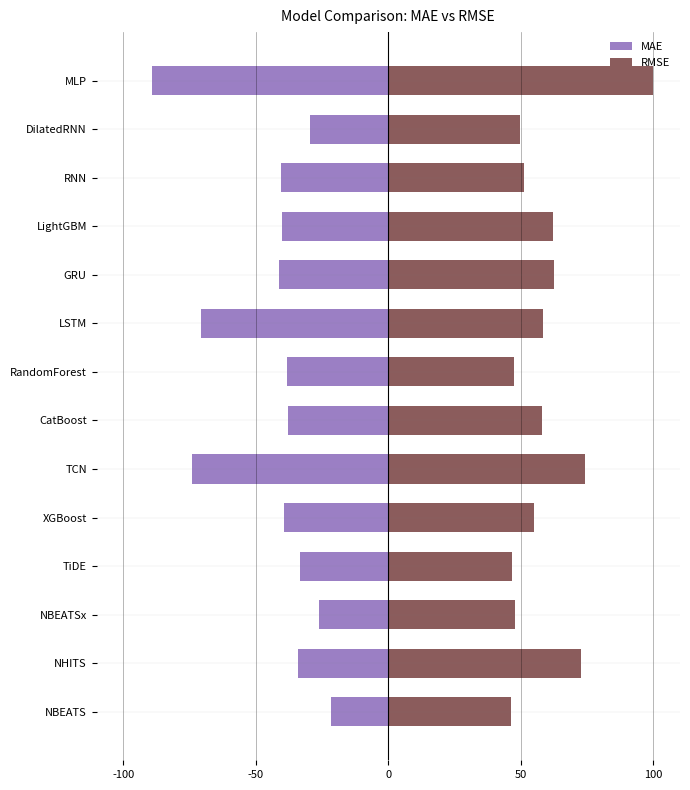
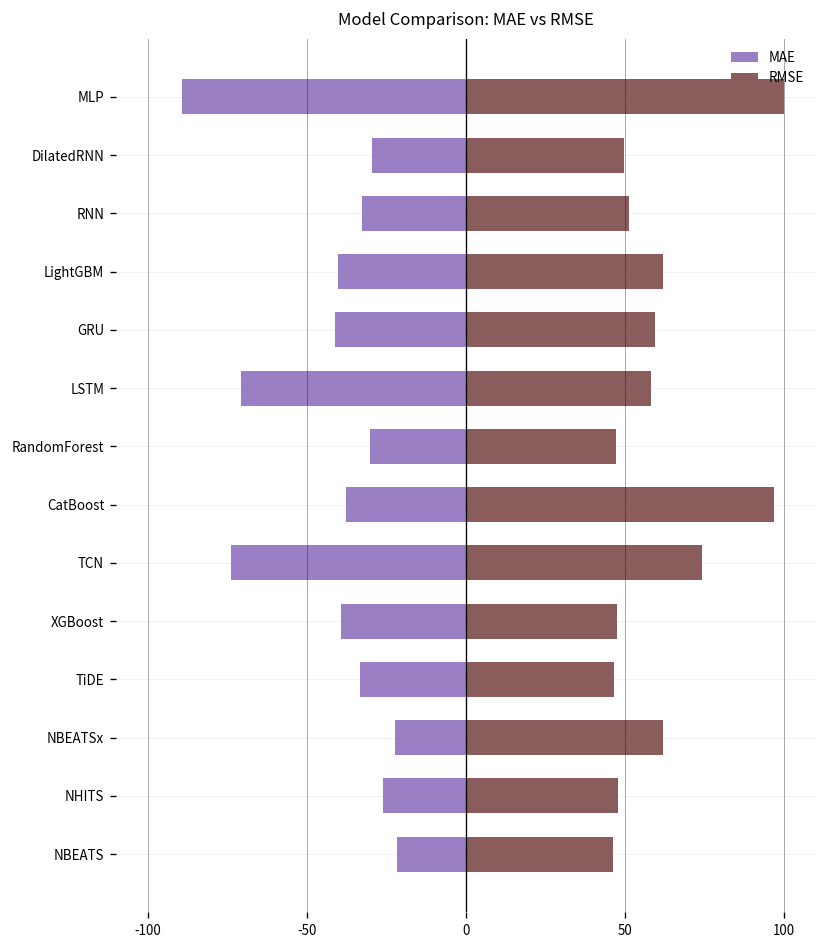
  {
    "MAE": {
      "MLP": -89,
      "DilatedRNN": -29,
-     "RNN": -40,
+     "RNN": -33,
      "LightGBM": -40,
      "GRU": -41,
      "LSTM": -71,
-     "RandomForest": -38,
+     "RandomForest": -30,
      "CatBoost": -38,
      "TCN": -74,
      "XGBoost": -39,
      "TiDE": -33,
-     "NBEATSx": -26,
-     "NHITS": -34,
+     "NBEATSx": -22,
+     "NHITS": -26,
      "NBEATS": -22
    },
    "RMSE": {
      "MLP": 100,
      "DilatedRNN": 50,
      "RNN": 51,
      "LightGBM": 62,
-     "GRU": 63,
+     "GRU": 60,
      "LSTM": 58,
      "RandomForest": 47,
-     "CatBoost": 58,
+     "CatBoost": 97,
      "TCN": 74,
-     "XGBoost": 55,
+     "XGBoost": 47,
      "TiDE": 47,
-     "NBEATSx": 48,
-     "NHITS": 73,
+     "NBEATSx": 62,
+     "NHITS": 48,
      "NBEATS": 46
    }
  }
